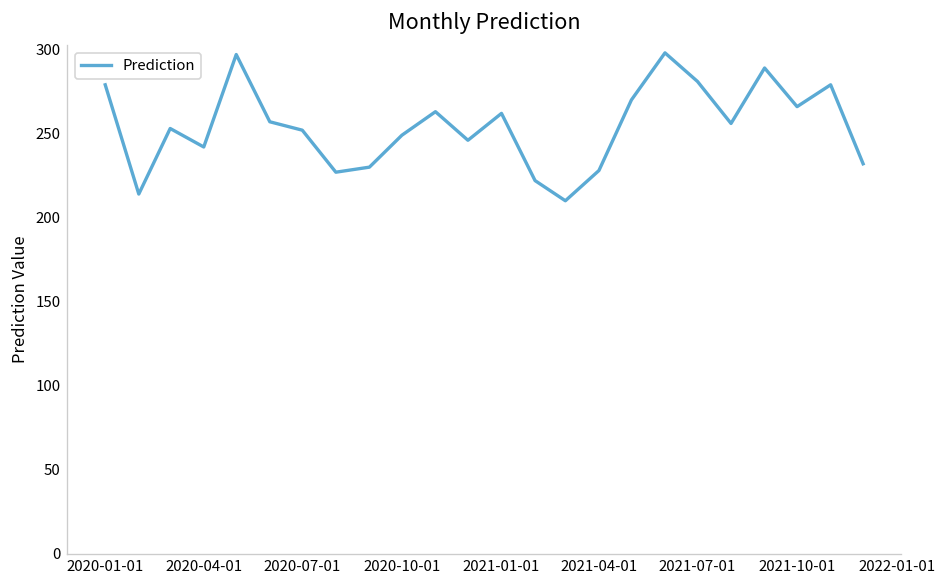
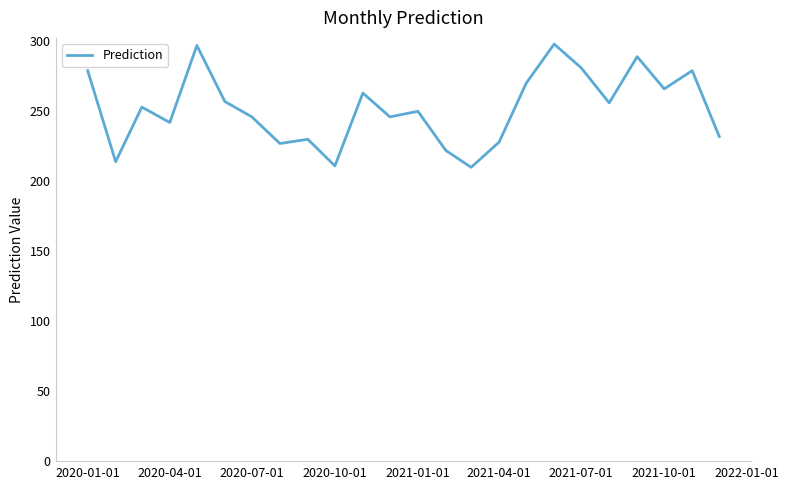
  {
    "2020-01-01": 279,
    "2020-04-01": 242,
-   "2020-07-01": 252,
-   "2020-10-01": 249,
-   "2021-01-01": 262,
+   "2020-07-01": 246,
+   "2020-10-01": 211,
+   "2021-01-01": 250,
    "2021-04-01": 228,
    "2021-07-01": 281,
    "2021-10-01": 266
  }
